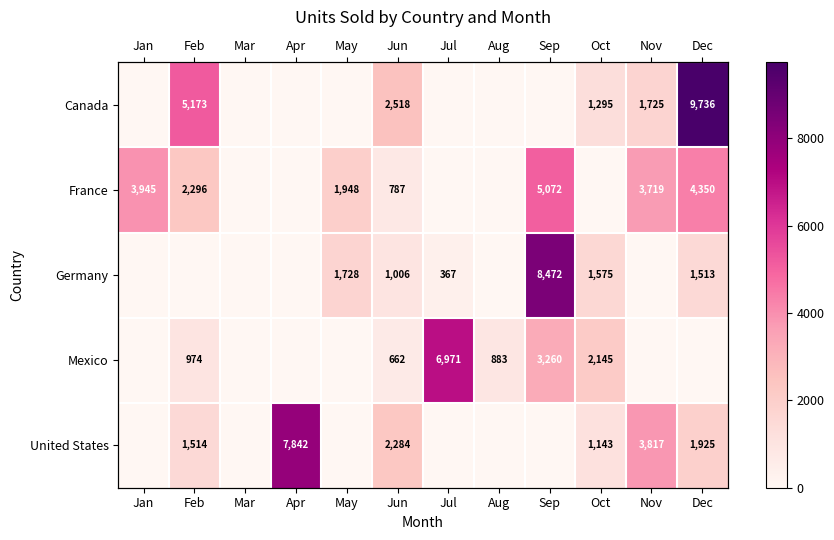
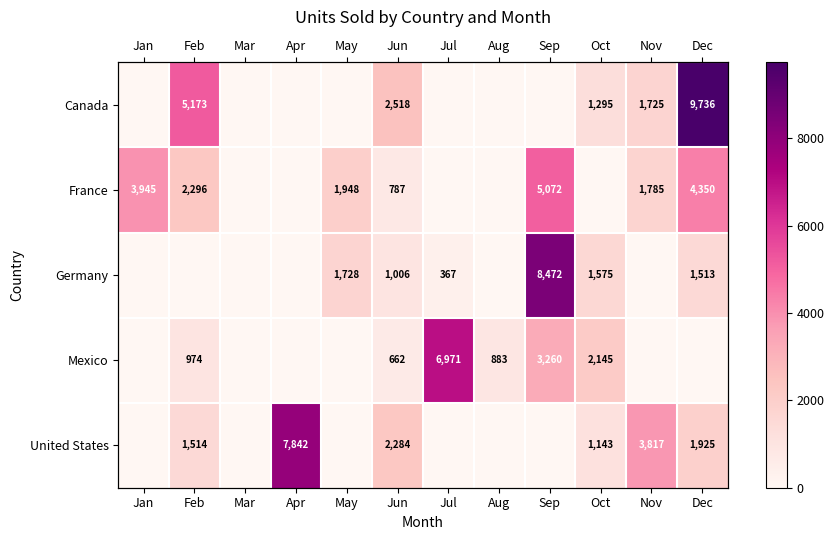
  {
    "Canada": {
      "Feb": "5,173",
      "Jun": "2,518",
      "Oct": "1,295",
      "Nov": "1,725",
      "Dec": "9,736"
    },
    "France": {
      "Jan": "3,945",
      "Feb": "2,296",
      "May": "1,948",
      "Jun": "787",
      "Sep": "5,072",
-     "Nov": "3,719",
+     "Nov": "1,785",
      "Dec": "4,350"
    },
    "Germany": {
      "May": "1,728",
      "Jun": "1,006",
      "Jul": "367",
      "Sep": "8,472",
      "Oct": "1,575",
      "Dec": "1,513"
    },
    "Mexico": {
      "Feb": "974",
      "Jun": "662",
      "Jul": "6,971",
      "Aug": "883",
      "Sep": "3,260",
      "Oct": "2,145"
    },
    "United States": {
      "Feb": "1,514",
      "Apr": "7,842",
      "Jun": "2,284",
      "Oct": "1,143",
      "Nov": "3,817",
      "Dec": "1,925"
    }
  }
